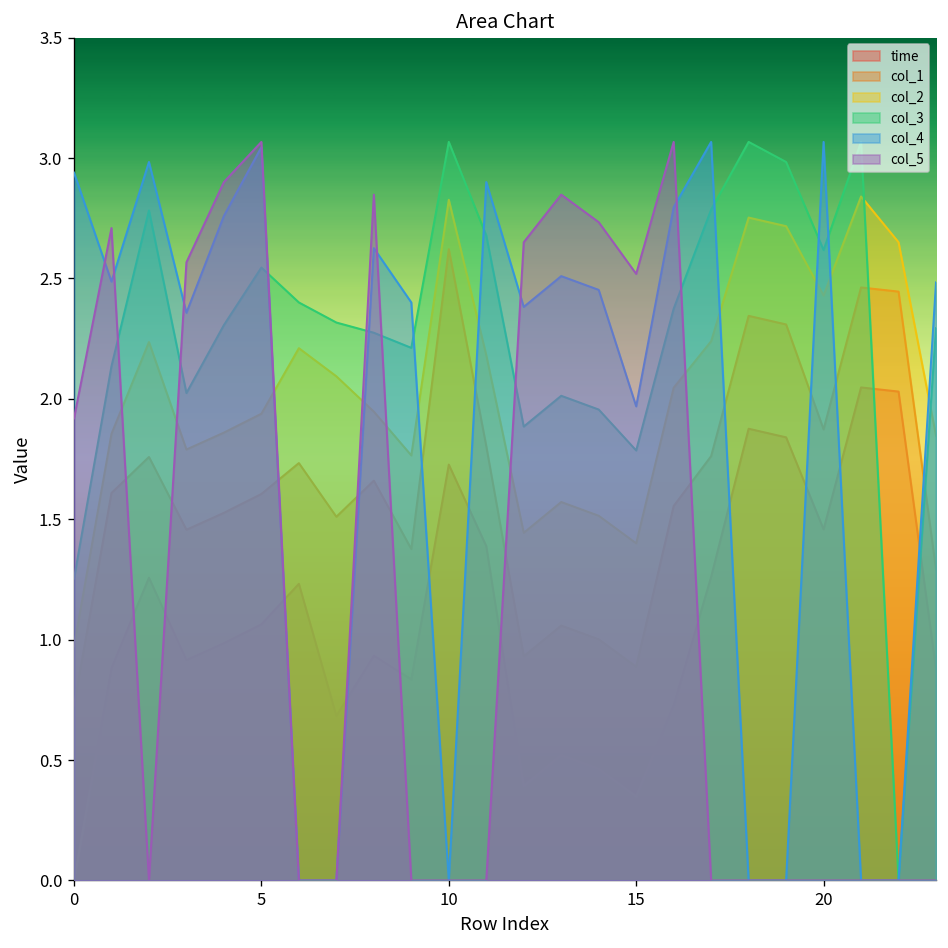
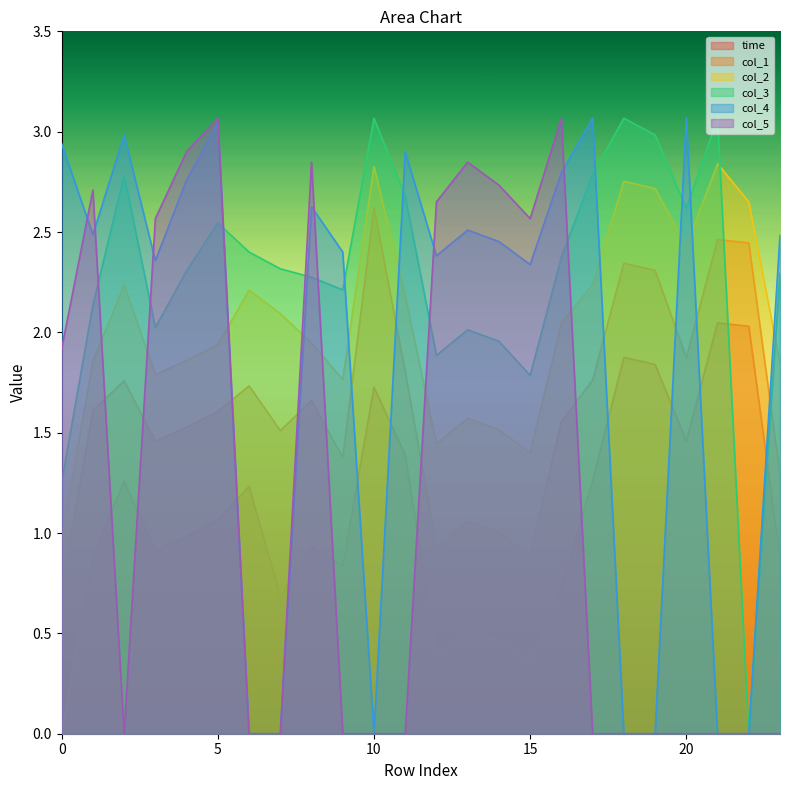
  {
    "col_3": {
      "0": 1.25,
      "5": 2.55,
      "10": 3.07,
      "15": 1.79,
      "20": 2.62
    },
    "col_4": {
      "0": 2.94,
      "5": 3.04,
-     "15": 1.97,
+     "15": 2.34,
      "20": 3.07
    },
    "col_5": {
      "0": 1.92,
      "5": 3.07,
-     "15": 2.52,
+     "15": 2.57,
      "20": 0.00
    }
  }
